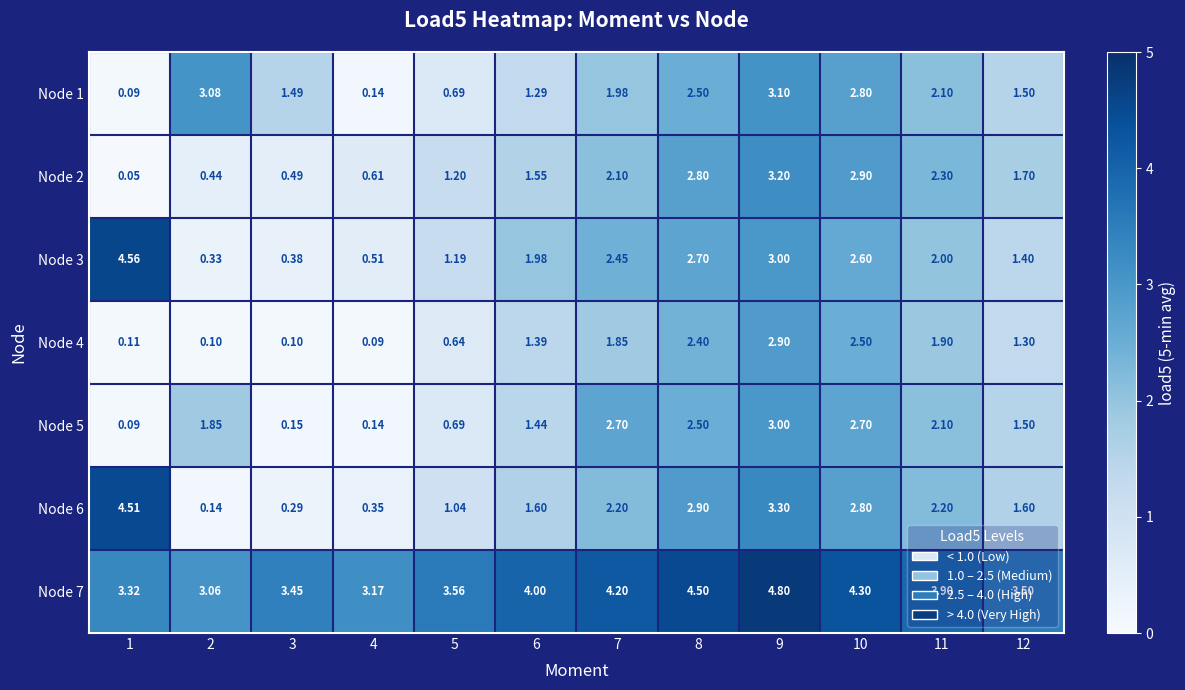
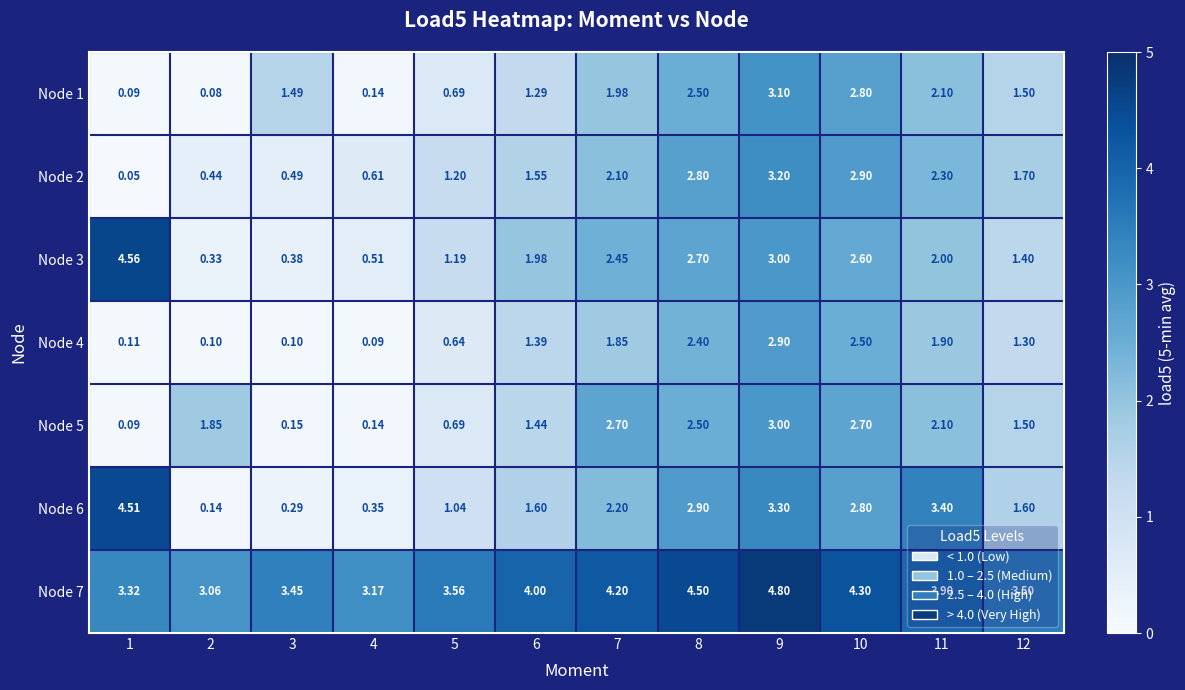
  {
    "Node 1": {
      "1": 0.09,
-     "2": 3.08,
+     "2": 0.08,
      "3": 1.49,
      "4": 0.14,
      "5": 0.69,
      "6": 1.29,
      "7": 1.98,
      "8": 2.50,
      "9": 3.10,
      "10": 2.80,
      "11": 2.10,
      "12": 1.50
    },
    "Node 2": {
      "1": 0.05,
      "2": 0.44,
      "3": 0.49,
      "4": 0.61,
      "5": 1.20,
      "6": 1.55,
      "7": 2.10,
      "8": 2.80,
      "9": 3.20,
      "10": 2.90,
      "11": 2.30,
      "12": 1.70
    },
    "Node 3": {
      "1": 4.56,
      "2": 0.33,
      "3": 0.38,
      "4": 0.51,
      "5": 1.19,
      "6": 1.98,
      "7": 2.45,
      "8": 2.70,
      "9": 3.00,
      "10": 2.60,
      "11": 2.00,
      "12": 1.40
    },
    "Node 4": {
      "1": 0.11,
      "2": 0.10,
      "3": 0.10,
      "4": 0.09,
      "5": 0.64,
      "6": 1.39,
      "7": 1.85,
      "8": 2.40,
      "9": 2.90,
      "10": 2.50,
      "11": 1.90,
      "12": 1.30
    },
    "Node 5": {
      "1": 0.09,
      "2": 1.85,
      "3": 0.15,
      "4": 0.14,
      "5": 0.69,
      "6": 1.44,
      "7": 2.70,
      "8": 2.50,
      "9": 3.00,
      "10": 2.70,
      "11": 2.10,
      "12": 1.50
    },
    "Node 6": {
      "1": 4.51,
      "2": 0.14,
      "3": 0.29,
      "4": 0.35,
      "5": 1.04,
      "6": 1.60,
      "7": 2.20,
      "8": 2.90,
      "9": 3.30,
      "10": 2.80,
-     "11": 2.20,
+     "11": 3.40,
      "12": 1.60
    },
    "Node 7": {
      "1": 3.32,
      "2": 3.06,
      "3": 3.45,
      "4": 3.17,
      "5": 3.56,
      "6": 4.00,
      "7": 4.20,
      "8": 4.50,
      "9": 4.80,
      "10": 4.30
    }
  }
